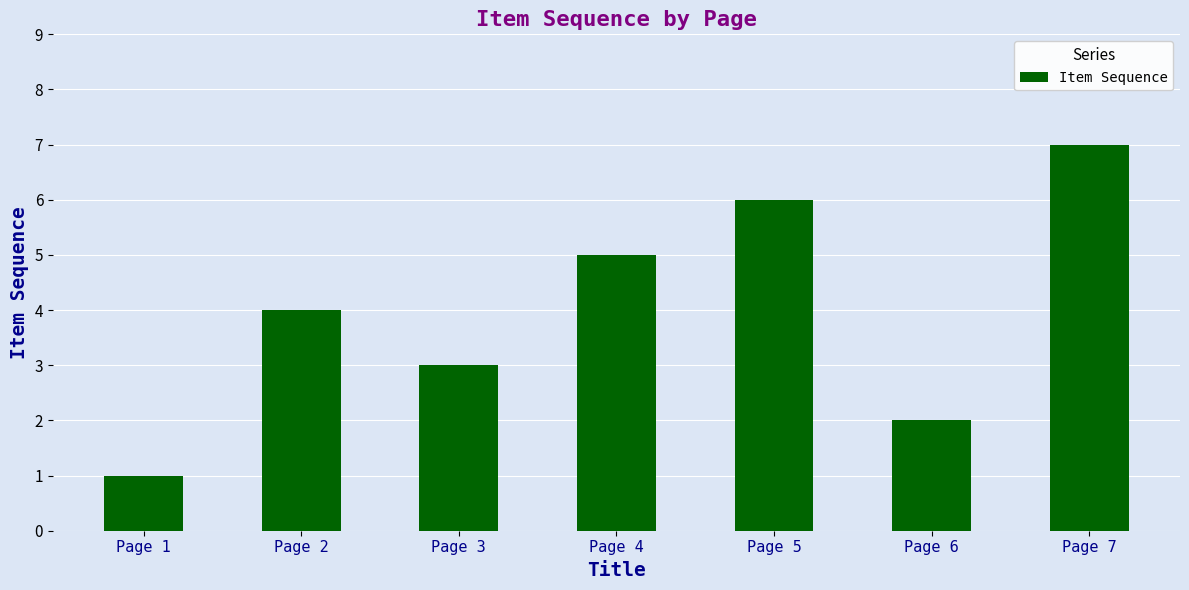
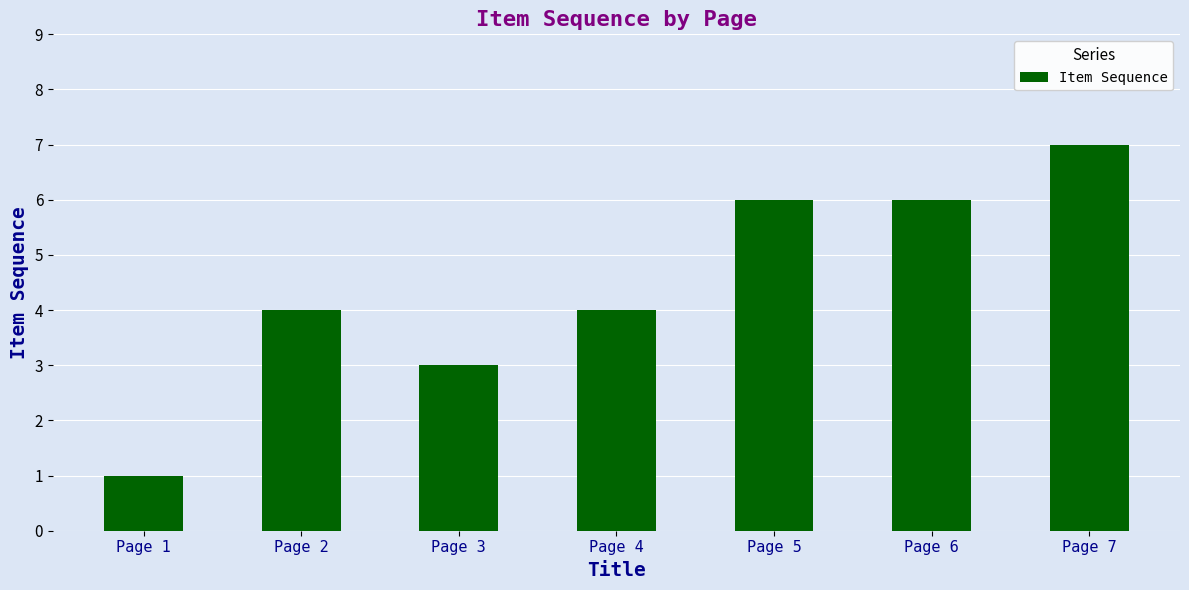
  {
    "Page 1": 1,
    "Page 2": 4,
    "Page 3": 3,
-   "Page 4": 5,
+   "Page 4": 4,
    "Page 5": 6,
-   "Page 6": 2,
+   "Page 6": 6,
    "Page 7": 7
  }
